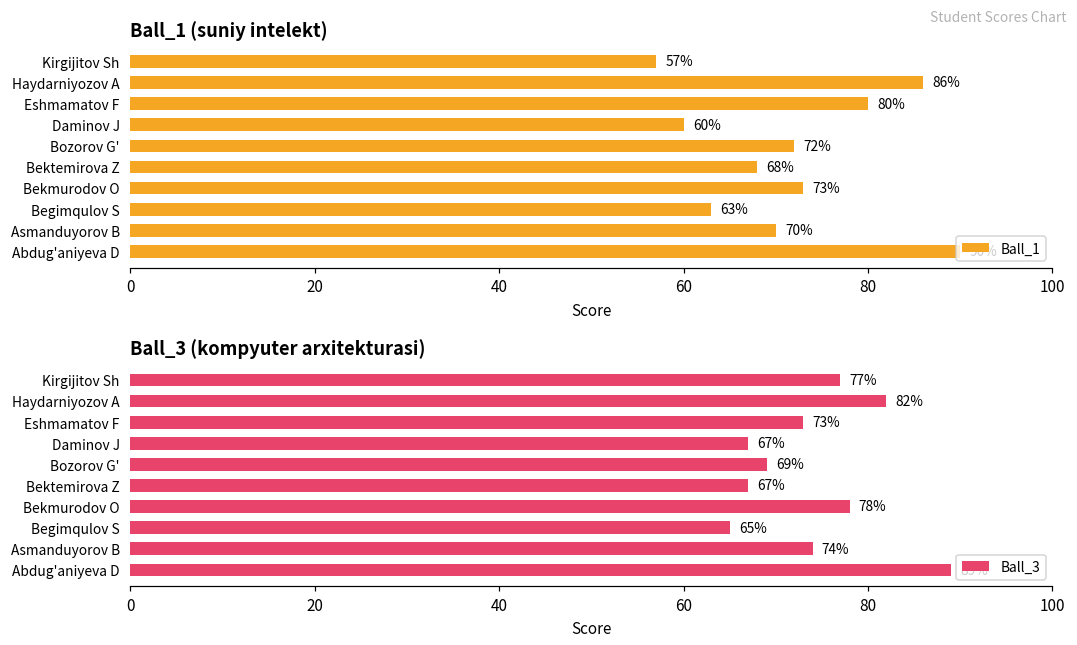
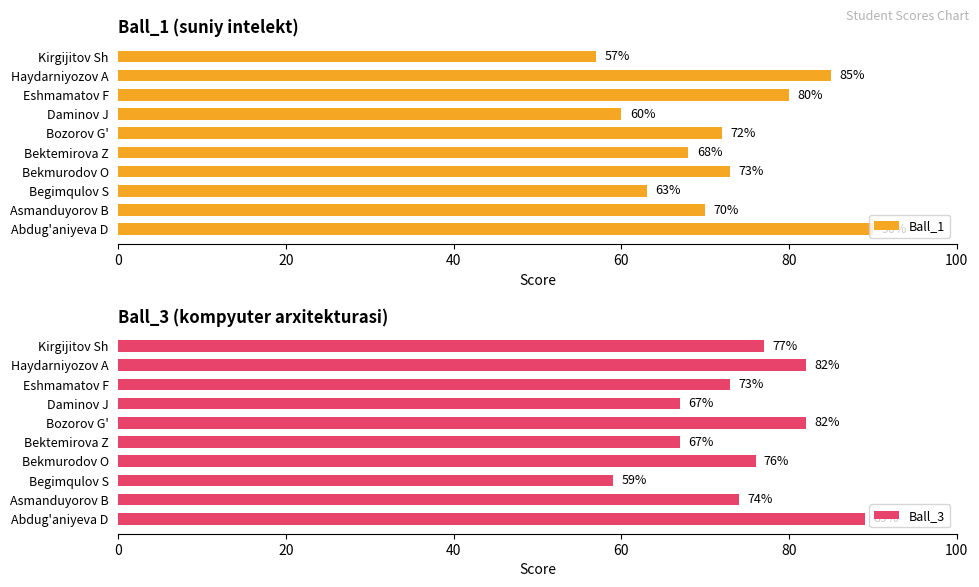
  {
    "Ball_1 (suniy intelekt)": {
      "Kirgijitov Sh": "57%",
-     "Haydarniyozov A": "86%",
+     "Haydarniyozov A": "85%",
      "Eshmamatov F": "80%",
      "Daminov J": "60%",
      "Bozorov G'": "72%",
      "Bektemirova Z": "68%",
      "Bekmurodov O": "73%",
      "Begimqulov S": "63%",
      "Asmanduyorov B": "70%"
    },
    "Ball_3 (kompyuter arxitekturasi)": {
      "Kirgijitov Sh": "77%",
      "Haydarniyozov A": "82%",
      "Eshmamatov F": "73%",
      "Daminov J": "67%",
-     "Bozorov G'": "69%",
+     "Bozorov G'": "82%",
      "Bektemirova Z": "67%",
-     "Bekmurodov O": "78%",
-     "Begimqulov S": "65%",
+     "Bekmurodov O": "76%",
+     "Begimqulov S": "59%",
      "Asmanduyorov B": "74%"
    }
  }
